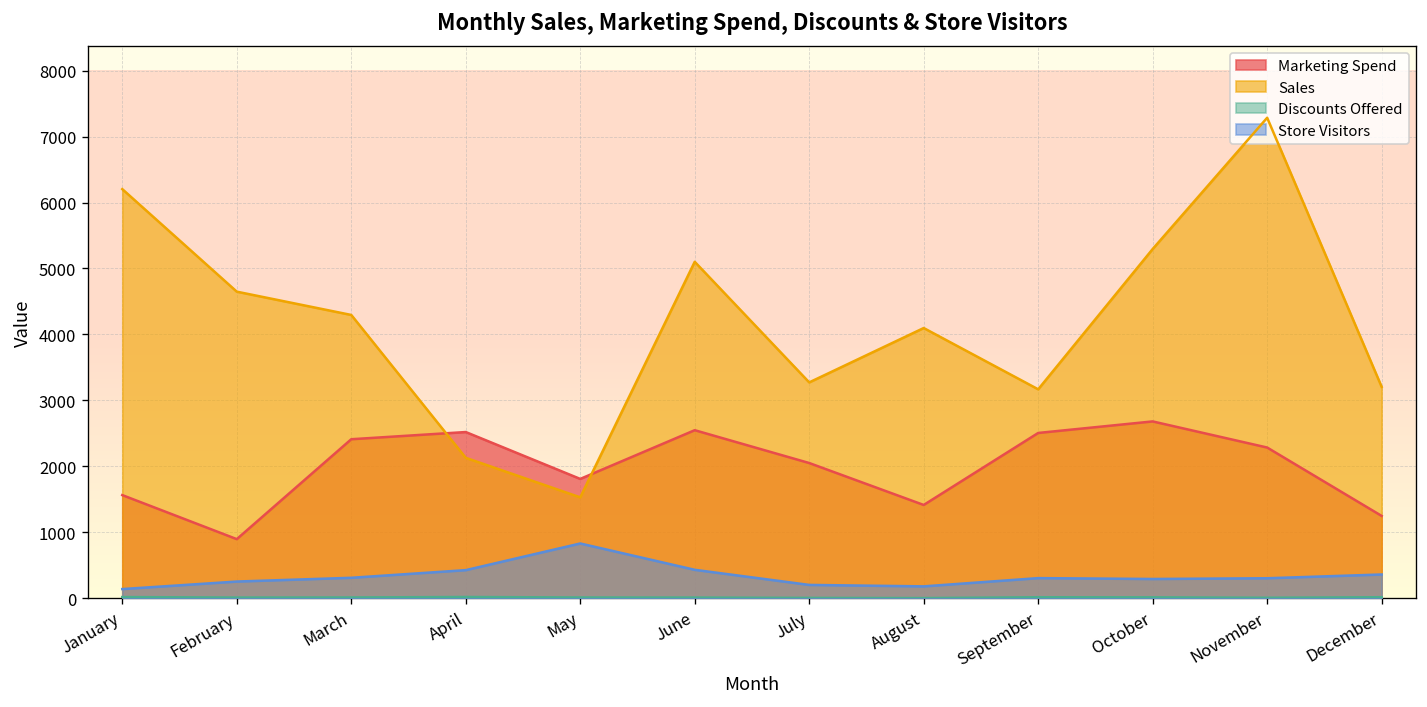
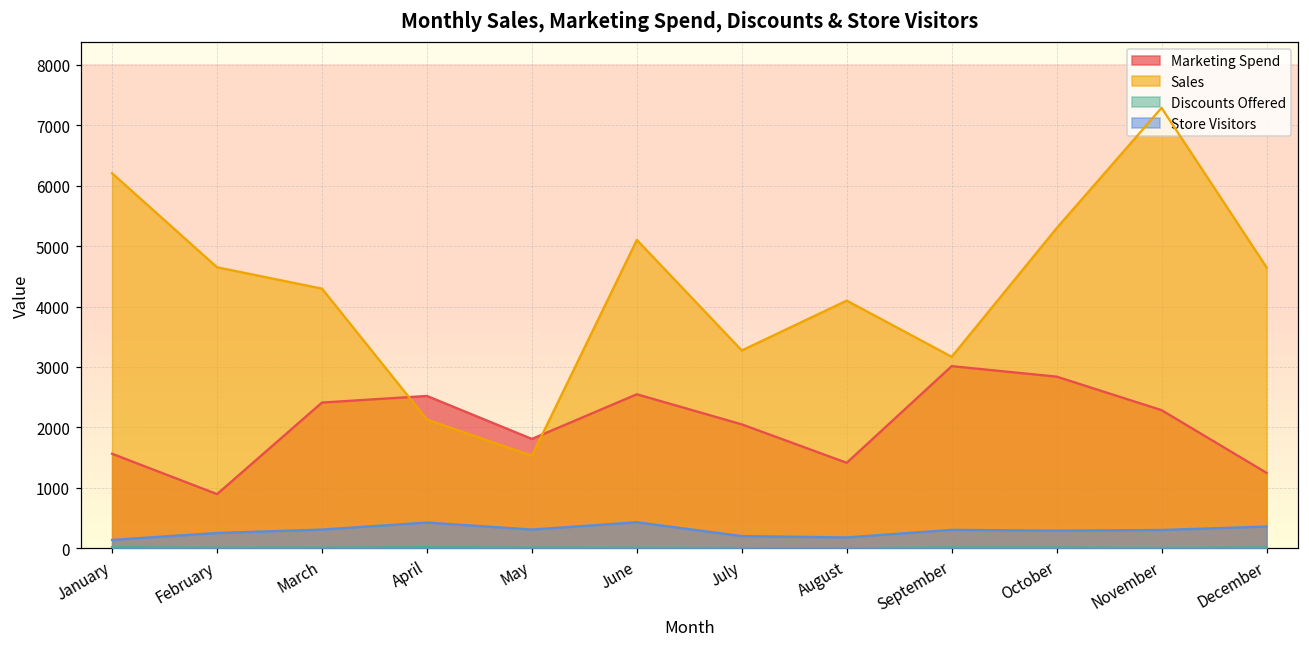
  {
    "Marketing Spend": {
      "January": 1600,
      "February": 900,
      "March": 2400,
      "April": 2500,
      "May": 1800,
      "June": 2500,
      "July": 2100,
      "August": 1400,
-     "September": 2500,
-     "October": 2700,
+     "September": 3000,
+     "October": 2800,
      "November": 2300,
      "December": 1200
    },
    "Sales": {
      "January": 6200,
      "February": 4600,
      "March": 4300,
      "April": 2100,
      "May": 1500,
      "June": 5100,
      "July": 3300,
      "August": 4100,
      "September": 3200,
      "October": 5300,
-     "December": 3200
+     "December": 4600
    },
    "Discounts Offered": {
      "January": 0,
      "February": 0,
      "March": 0,
      "April": 0,
      "May": 0,
      "June": 0,
      "July": 0,
      "August": 0,
      "September": 0,
      "October": 0,
      "November": 0,
      "December": 0
    },
    "Store Visitors": {
      "January": 100,
      "February": 300,
      "March": 300,
      "April": 400,
-     "May": 800,
+     "May": 300,
      "June": 400,
      "July": 200,
      "August": 200,
      "September": 300,
      "October": 300,
      "November": 300,
      "December": 400
    }
  }
